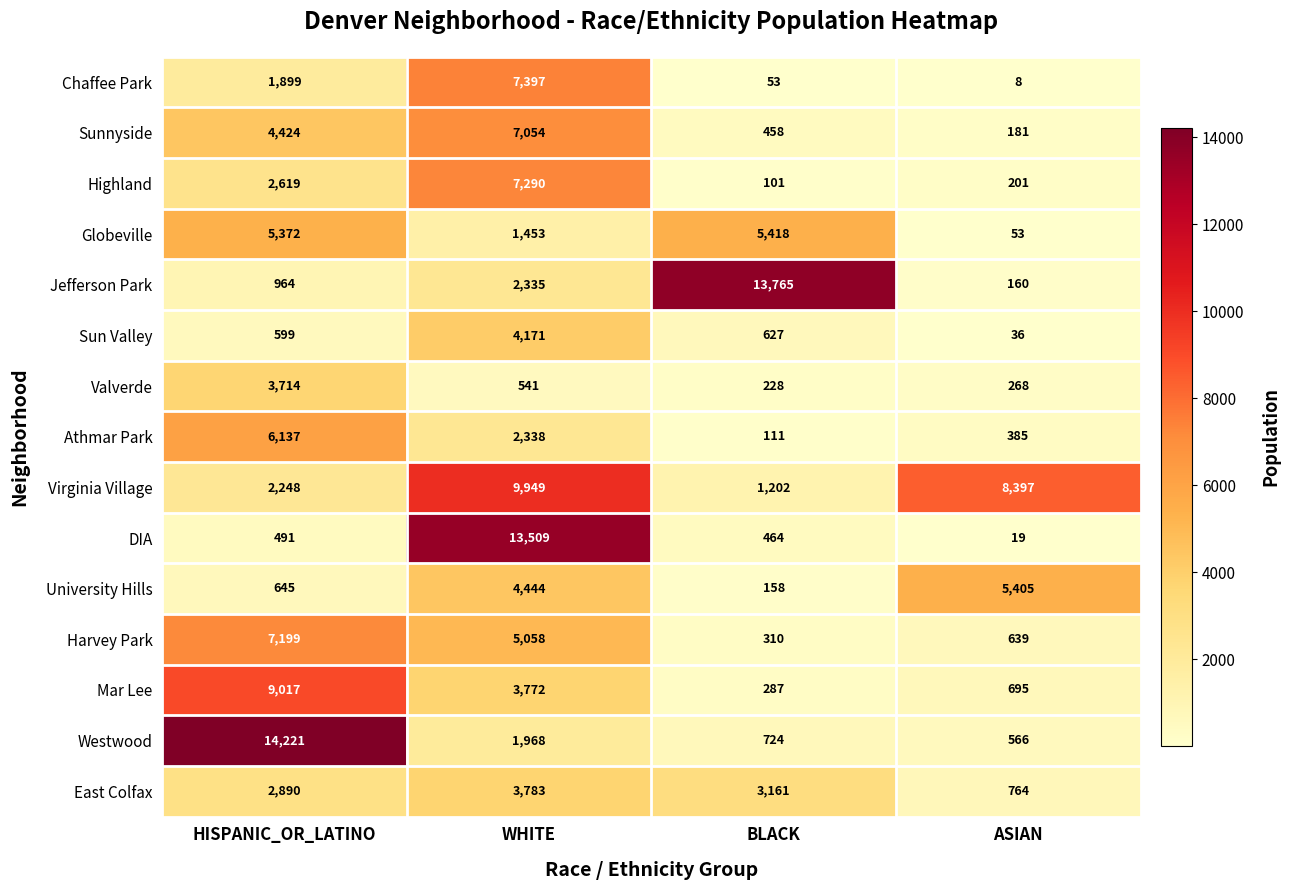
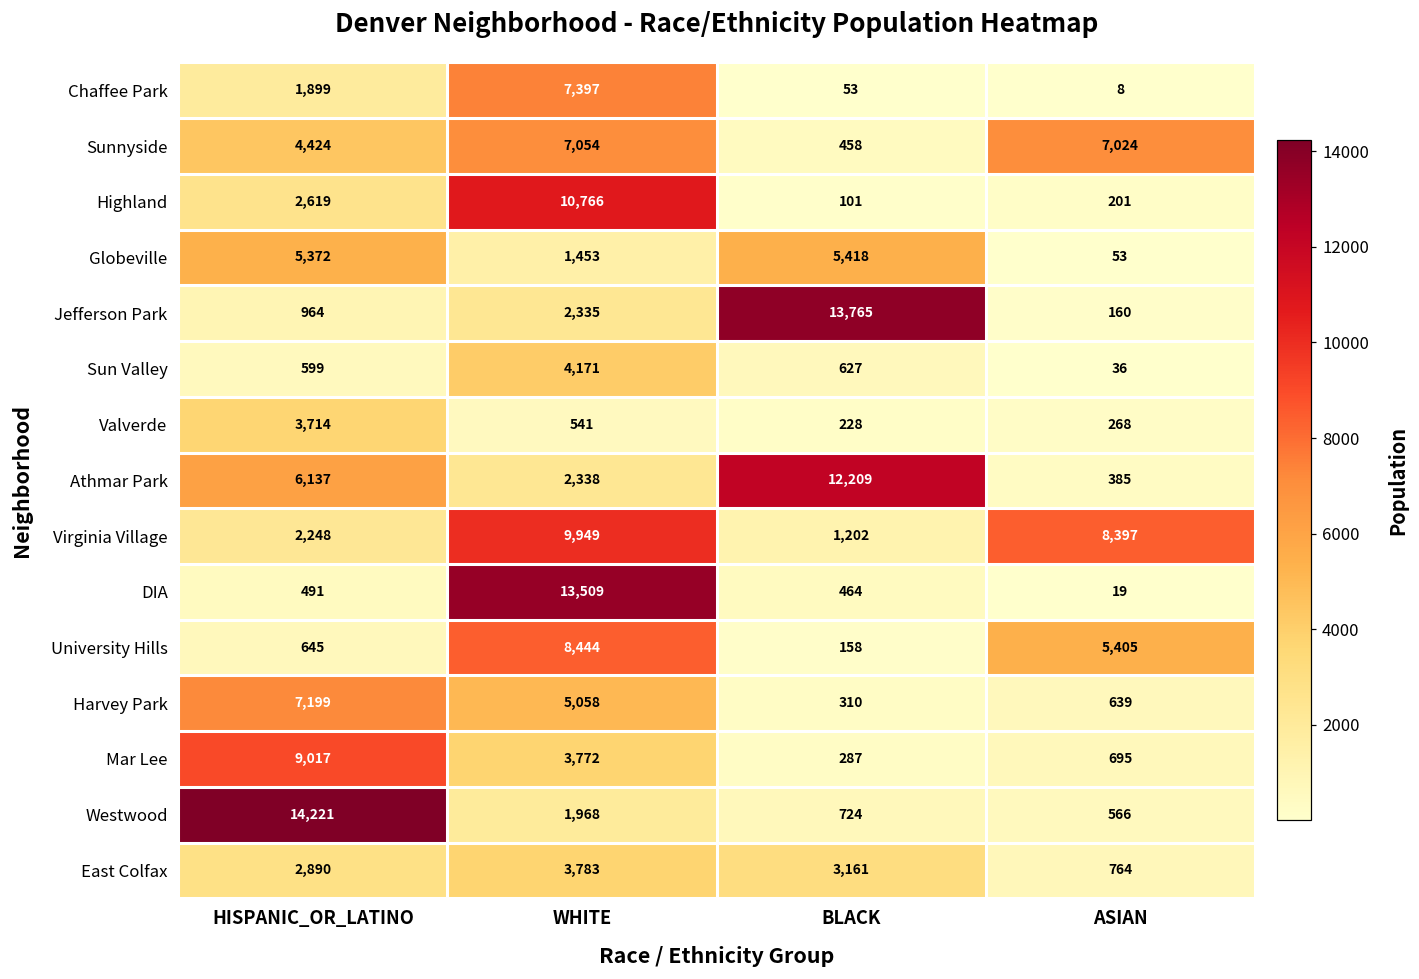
  {
    "Chaffee Park": {
      "HISPANIC_OR_LATINO": "1,899",
      "WHITE": "7,397",
      "BLACK": "53",
      "ASIAN": "8"
    },
    "Sunnyside": {
      "HISPANIC_OR_LATINO": "4,424",
      "WHITE": "7,054",
      "BLACK": "458",
-     "ASIAN": "181"
+     "ASIAN": "7,024"
    },
    "Highland": {
      "HISPANIC_OR_LATINO": "2,619",
-     "WHITE": "7,290",
+     "WHITE": "10,766",
      "BLACK": "101",
      "ASIAN": "201"
    },
    "Globeville": {
      "HISPANIC_OR_LATINO": "5,372",
      "WHITE": "1,453",
      "BLACK": "5,418",
      "ASIAN": "53"
    },
    "Jefferson Park": {
      "HISPANIC_OR_LATINO": "964",
      "WHITE": "2,335",
      "BLACK": "13,765",
      "ASIAN": "160"
    },
    "Sun Valley": {
      "HISPANIC_OR_LATINO": "599",
      "WHITE": "4,171",
      "BLACK": "627",
      "ASIAN": "36"
    },
    "Valverde": {
      "HISPANIC_OR_LATINO": "3,714",
      "WHITE": "541",
      "BLACK": "228",
      "ASIAN": "268"
    },
    "Athmar Park": {
      "HISPANIC_OR_LATINO": "6,137",
      "WHITE": "2,338",
-     "BLACK": "111",
+     "BLACK": "12,209",
      "ASIAN": "385"
    },
    "Virginia Village": {
      "HISPANIC_OR_LATINO": "2,248",
      "WHITE": "9,949",
      "BLACK": "1,202",
      "ASIAN": "8,397"
    },
    "DIA": {
      "HISPANIC_OR_LATINO": "491",
      "WHITE": "13,509",
      "BLACK": "464",
      "ASIAN": "19"
    },
    "University Hills": {
      "HISPANIC_OR_LATINO": "645",
-     "WHITE": "4,444",
+     "WHITE": "8,444",
      "BLACK": "158",
      "ASIAN": "5,405"
    },
    "Harvey Park": {
      "HISPANIC_OR_LATINO": "7,199",
      "WHITE": "5,058",
      "BLACK": "310",
      "ASIAN": "639"
    },
    "Mar Lee": {
      "HISPANIC_OR_LATINO": "9,017",
      "WHITE": "3,772",
      "BLACK": "287",
      "ASIAN": "695"
    },
    "Westwood": {
      "HISPANIC_OR_LATINO": "14,221",
      "WHITE": "1,968",
      "BLACK": "724",
      "ASIAN": "566"
    },
    "East Colfax": {
      "HISPANIC_OR_LATINO": "2,890",
      "WHITE": "3,783",
      "BLACK": "3,161",
      "ASIAN": "764"
    }
  }
